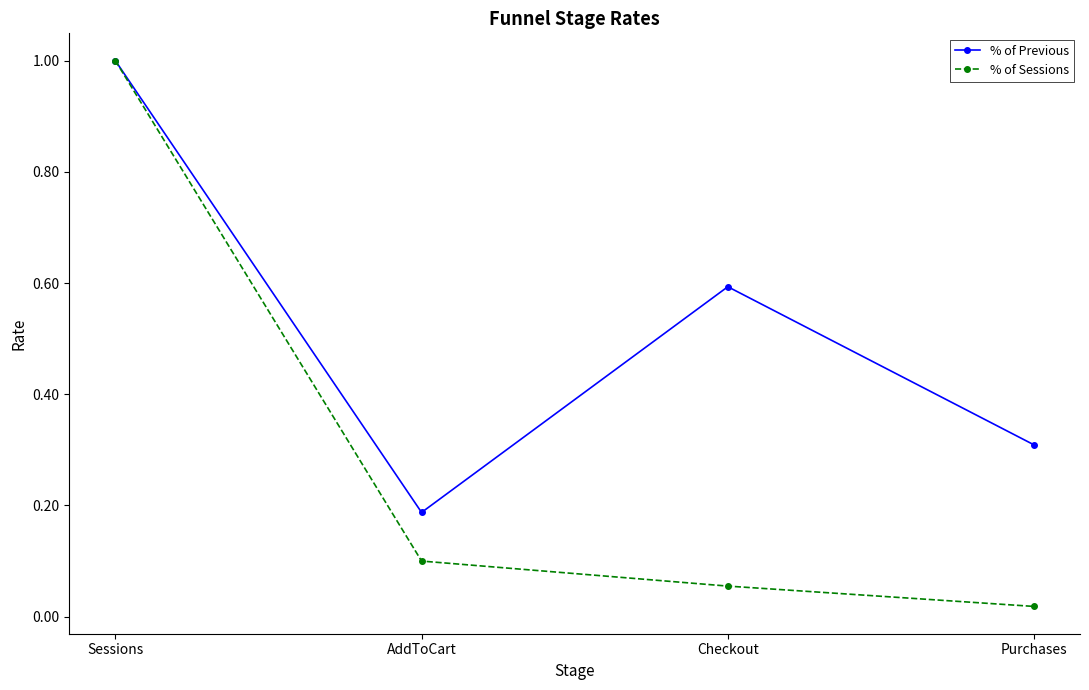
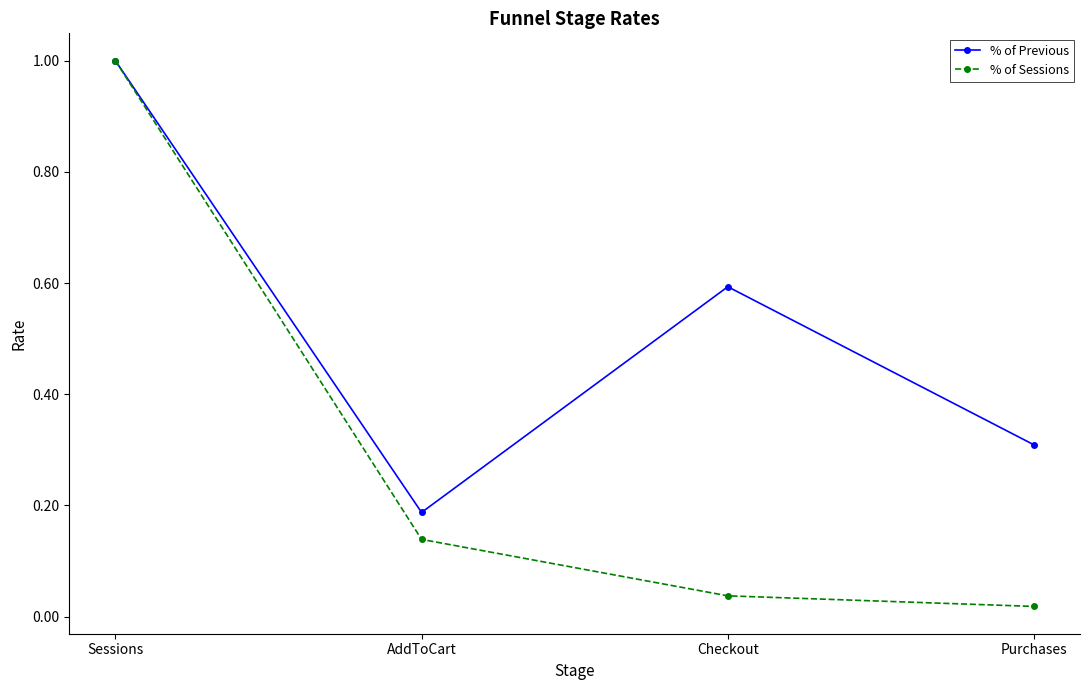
  {
    "% of Previous": {
      "AddToCart": 0.19,
      "Checkout": 0.59,
      "Purchases": 0.31
    },
    "% of Sessions": {
-     "AddToCart": 0.10,
-     "Checkout": 0.05,
+     "AddToCart": 0.14,
+     "Checkout": 0.04,
      "Purchases": 0.02
    }
  }
